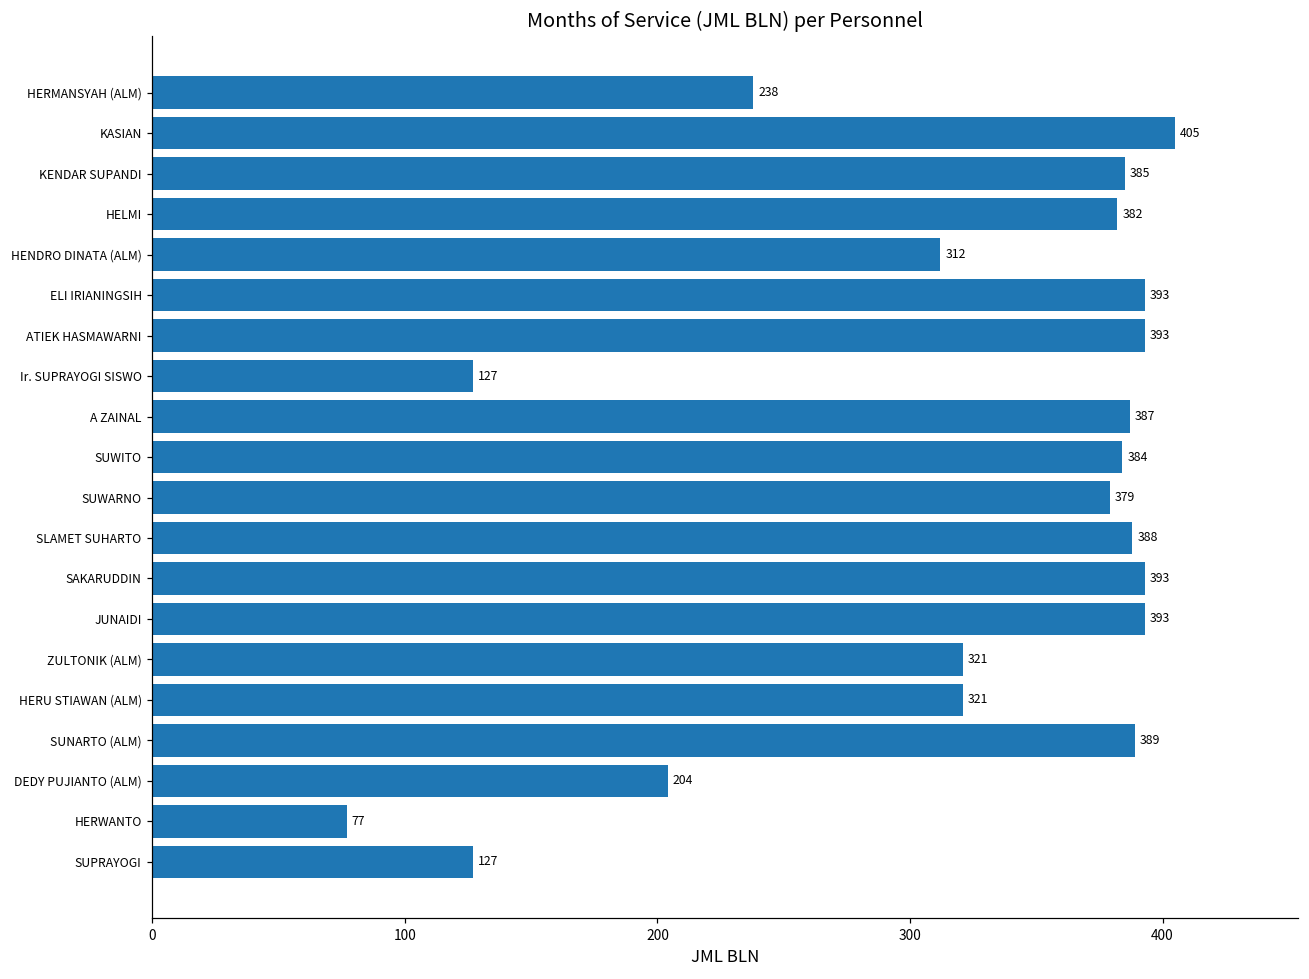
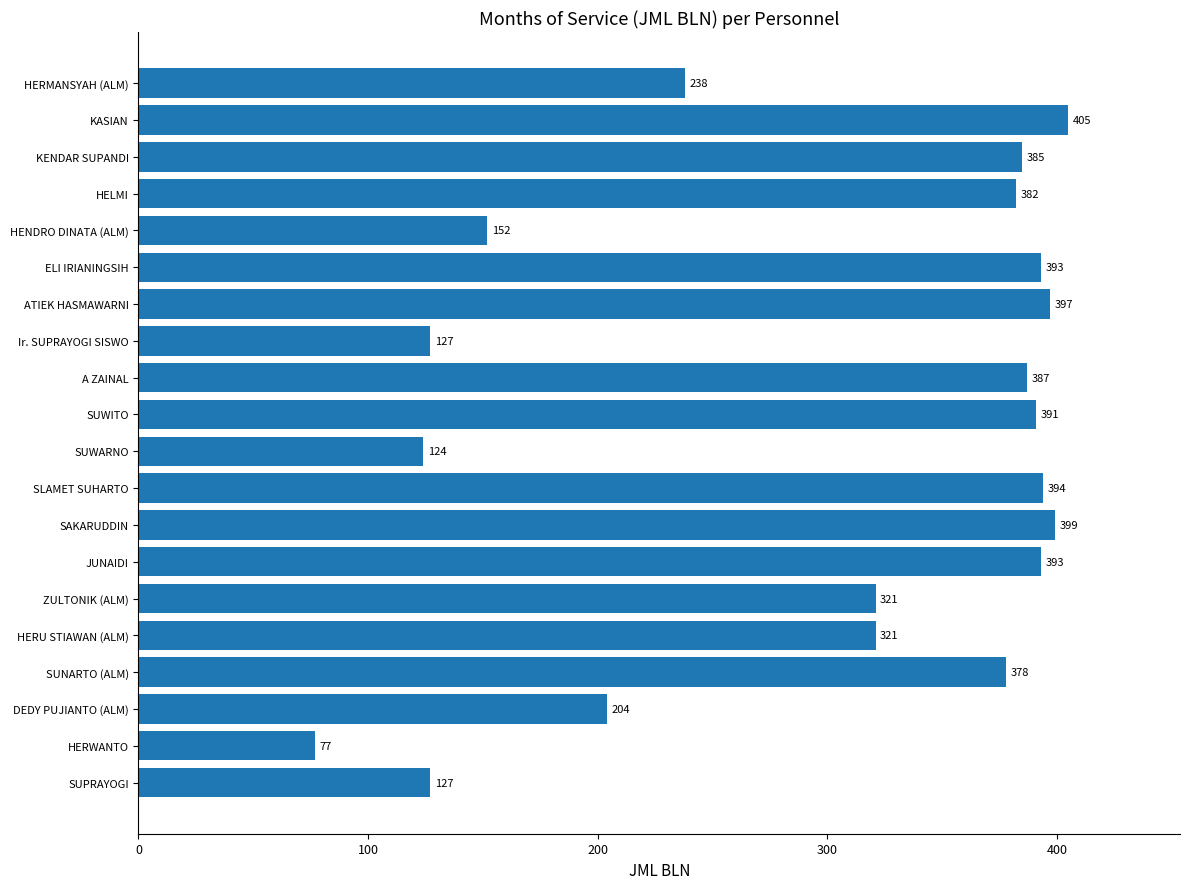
  {
    "HERMANSYAH (ALM)": 238,
    "KASIAN": 405,
    "KENDAR SUPANDI": 385,
    "HELMI": 382,
-   "HENDRO DINATA (ALM)": 312,
+   "HENDRO DINATA (ALM)": 152,
    "ELI IRIANINGSIH": 393,
-   "ATIEK HASMAWARNI": 393,
+   "ATIEK HASMAWARNI": 397,
    "Ir. SUPRAYOGI SISWO": 127,
    "A ZAINAL": 387,
-   "SUWITO": 384,
-   "SUWARNO": 379,
-   "SLAMET SUHARTO": 388,
-   "SAKARUDDIN": 393,
+   "SUWITO": 391,
+   "SUWARNO": 124,
+   "SLAMET SUHARTO": 394,
+   "SAKARUDDIN": 399,
    "JUNAIDI": 393,
    "ZULTONIK (ALM)": 321,
    "HERU STIAWAN (ALM)": 321,
-   "SUNARTO (ALM)": 389,
+   "SUNARTO (ALM)": 378,
    "DEDY PUJIANTO (ALM)": 204,
    "HERWANTO": 77,
    "SUPRAYOGI": 127
  }
